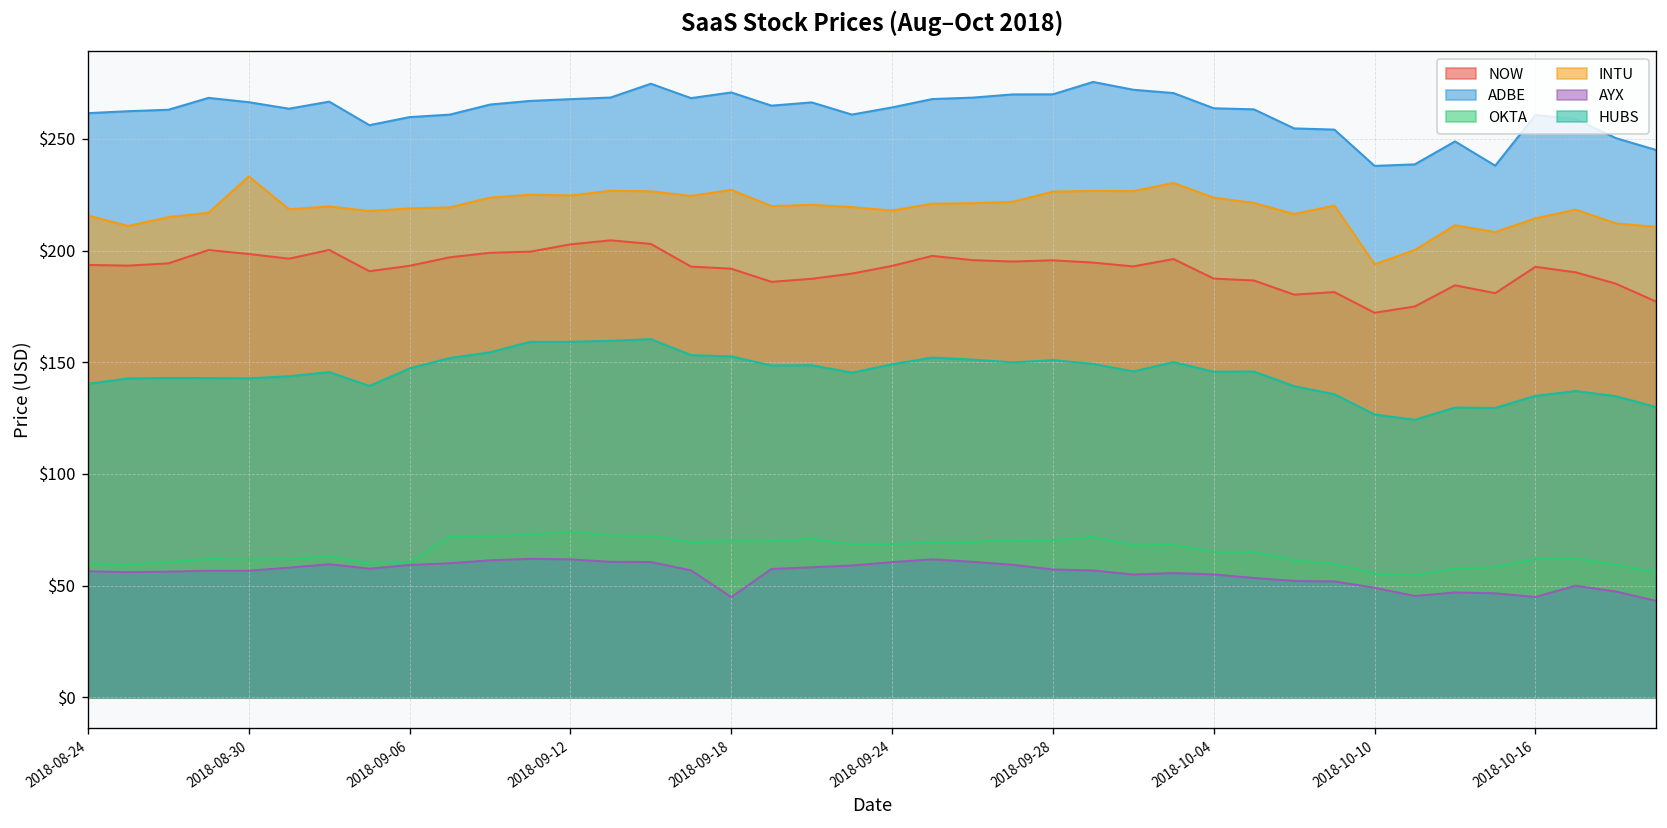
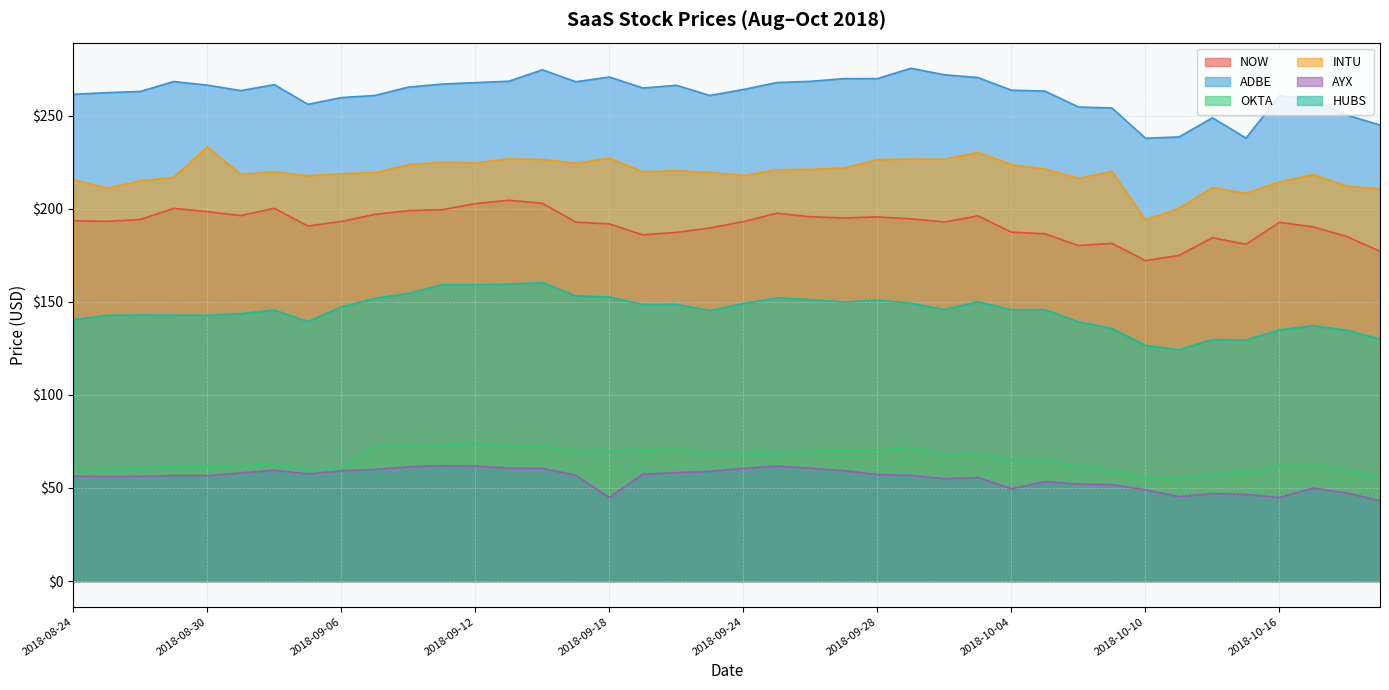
  {
    "NOW": {
      "2018-08-24": "$194",
      "2018-08-30": "$198",
      "2018-09-06": "$193",
      "2018-09-12": "$203",
      "2018-09-18": "$192",
      "2018-09-24": "$193",
      "2018-09-28": "$196",
      "2018-10-04": "$187",
      "2018-10-10": "$172",
      "2018-10-16": "$193"
    },
    "ADBE": {
      "2018-08-24": "$262",
      "2018-08-30": "$266",
      "2018-09-06": "$260",
      "2018-09-12": "$268",
      "2018-09-18": "$271",
      "2018-09-24": "$264",
      "2018-09-28": "$270",
      "2018-10-04": "$264",
      "2018-10-10": "$238"
    },
    "INTU": {
      "2018-08-24": "$216",
      "2018-08-30": "$233",
      "2018-09-06": "$219",
      "2018-09-12": "$225",
      "2018-09-18": "$227",
      "2018-09-24": "$218",
      "2018-09-28": "$226",
      "2018-10-04": "$224",
      "2018-10-10": "$194",
      "2018-10-16": "$214"
    },
    "AYX": {
      "2018-08-24": "$56",
      "2018-08-30": "$57",
      "2018-09-12": "$62",
      "2018-09-18": "$45",
      "2018-09-24": "$61",
      "2018-09-28": "$57",
-     "2018-10-04": "$55",
+     "2018-10-04": "$50",
      "2018-10-10": "$49",
      "2018-10-16": "$45"
    }
  }
